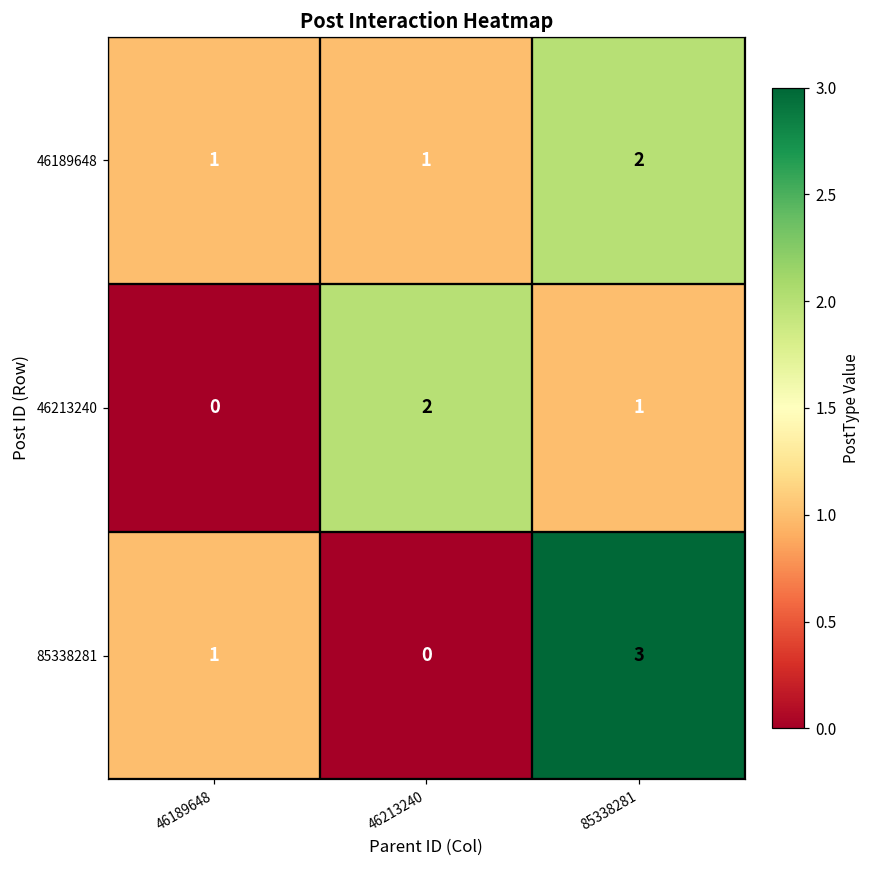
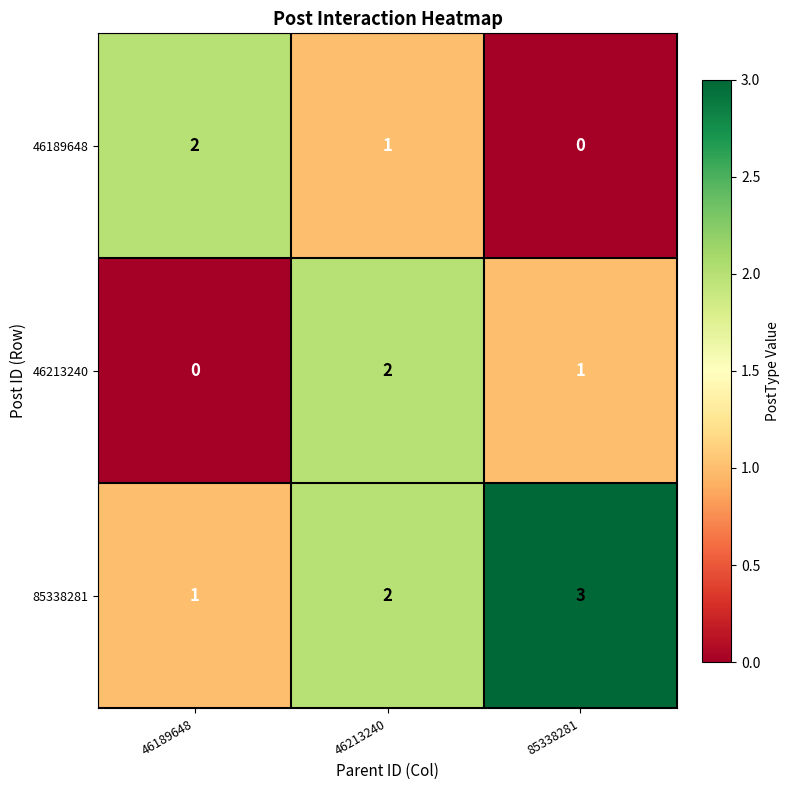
  {
    "46189648": {
-     "46189648": 1,
+     "46189648": 2,
      "46213240": 1,
-     "85338281": 2
+     "85338281": 0
    },
    "46213240": {
      "46189648": 0,
      "46213240": 2,
      "85338281": 1
    },
    "85338281": {
      "46189648": 1,
-     "46213240": 0,
+     "46213240": 2,
      "85338281": 3
    }
  }
